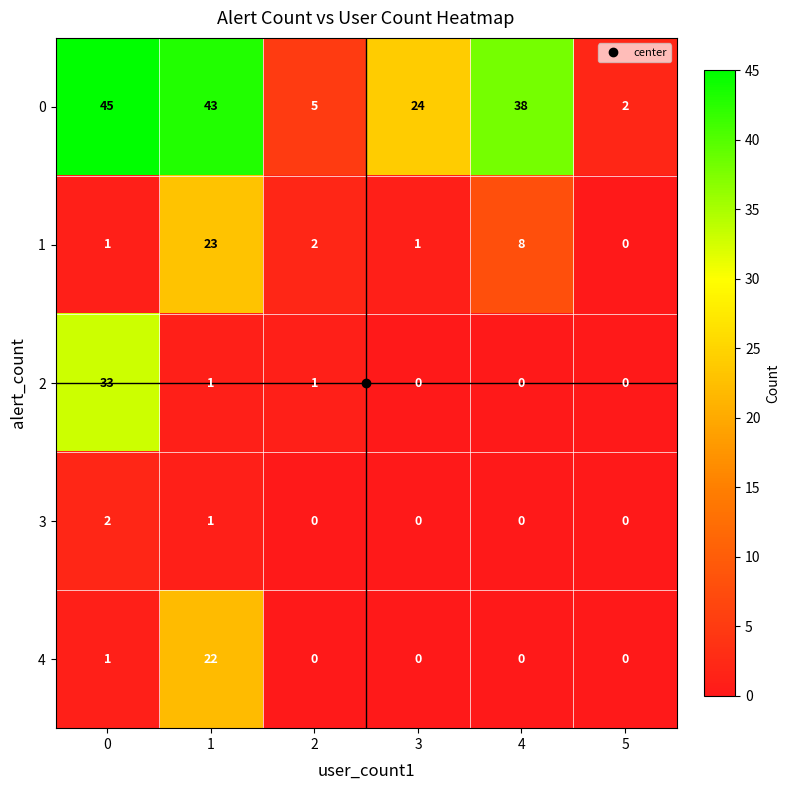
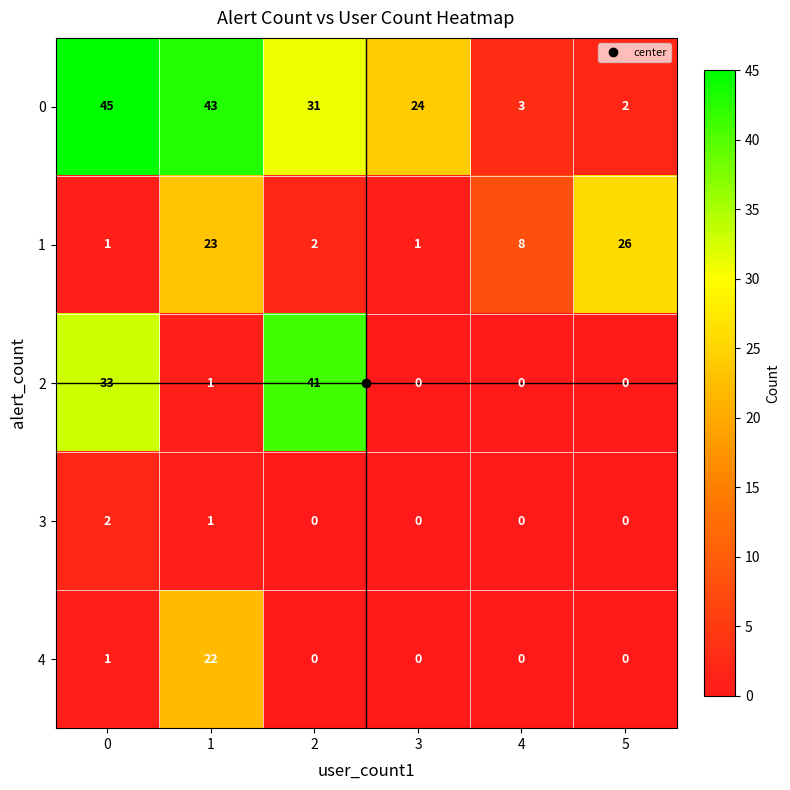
  {
    "0": {
      "0": 45,
      "1": 43,
-     "2": 5,
+     "2": 31,
      "3": 24,
-     "4": 38,
+     "4": 3,
      "5": 2
    },
    "1": {
      "0": 1,
      "1": 23,
      "2": 2,
      "3": 1,
      "4": 8,
-     "5": 0
+     "5": 26
    },
    "2": {
      "0": 33,
      "1": 1,
-     "2": 1,
+     "2": 41,
      "3": 0,
      "4": 0,
      "5": 0
    },
    "3": {
      "0": 2,
      "1": 1,
      "2": 0,
      "3": 0,
      "4": 0,
      "5": 0
    },
    "4": {
      "0": 1,
      "1": 22,
      "2": 0,
      "3": 0,
      "4": 0,
      "5": 0
    }
  }
